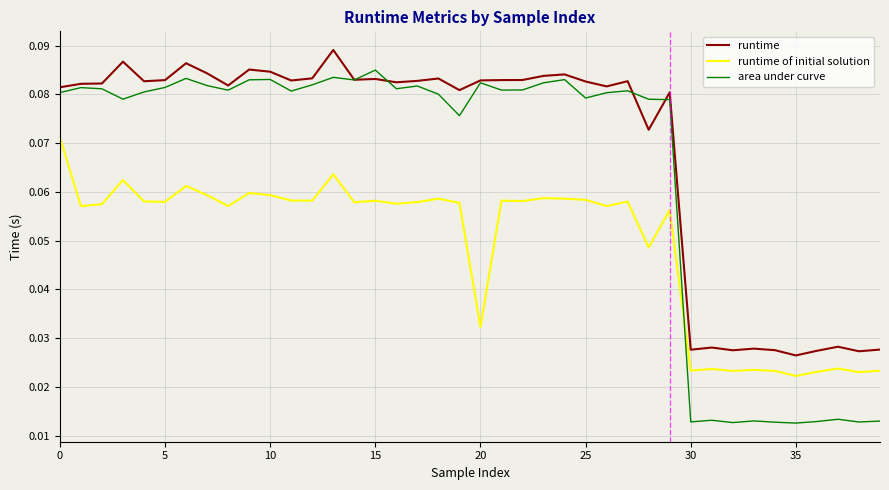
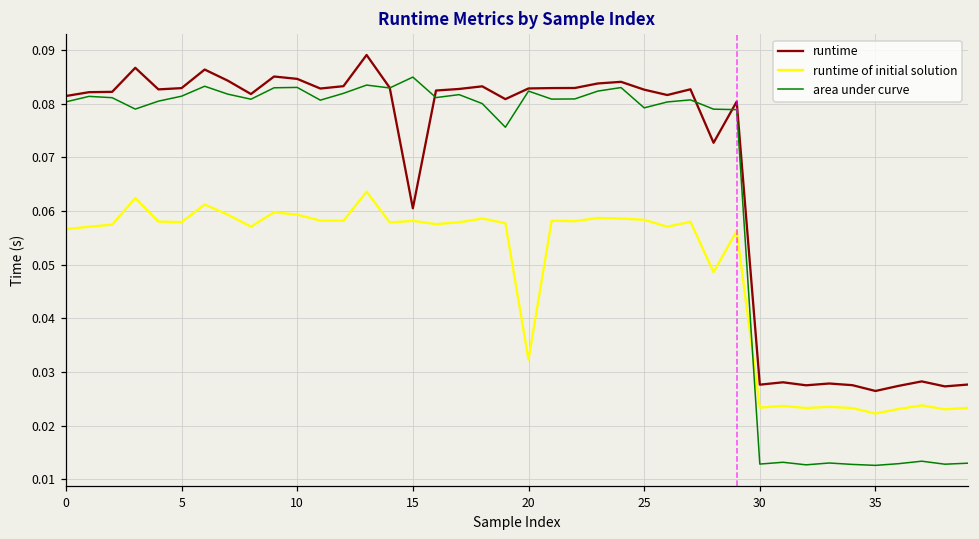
  {
    "runtime": {
      "0": 0.081,
      "5": 0.083,
      "10": 0.085,
-     "15": 0.083,
+     "15": 0.061,
      "25": 0.083,
      "30": 0.028,
      "35": 0.026
    },
    "runtime of initial solution": {
-     "0": 0.071,
+     "0": 0.057,
      "5": 0.058,
      "10": 0.059,
      "15": 0.058,
      "20": 0.032,
      "25": 0.058,
      "30": 0.023,
      "35": 0.022
    },
    "area under curve": {
      "0": 0.080,
      "5": 0.081,
      "10": 0.083,
      "15": 0.085,
      "25": 0.079,
      "30": 0.013,
      "35": 0.013
    }
  }
